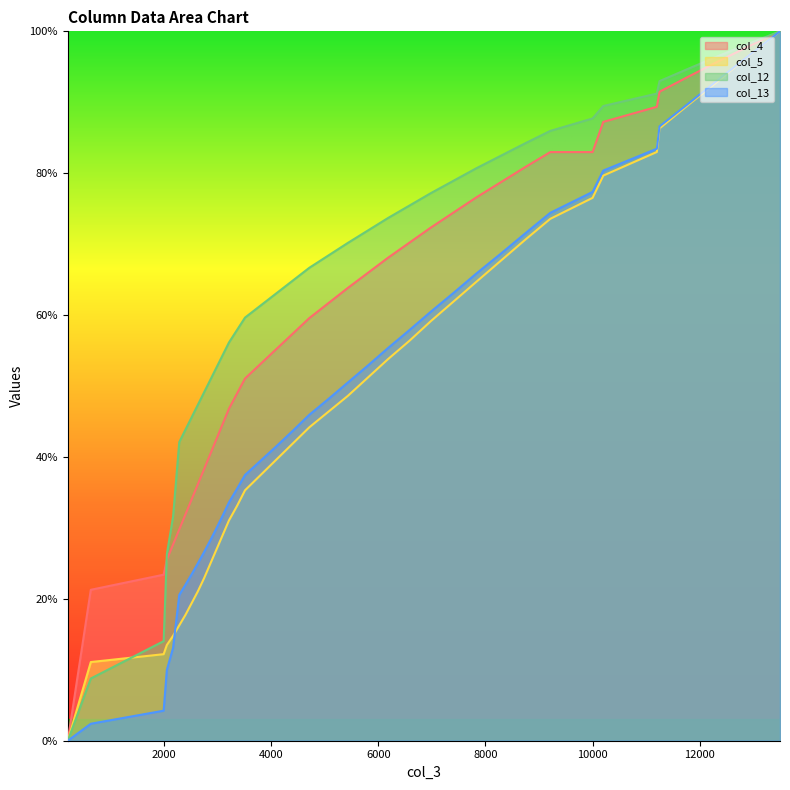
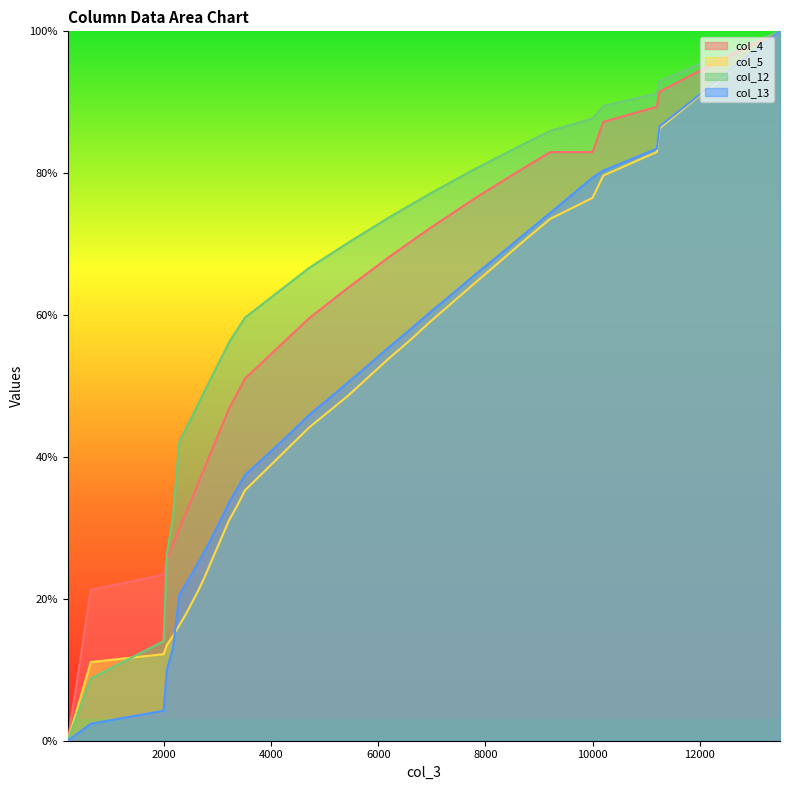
  {
    "col_4": {
      "10000": "83%"
    },
    "col_5": {
      "10000": "77%"
    },
    "col_12": {
      "10000": "88%"
    },
    "col_13": {
-     "10000": "77%"
+     "10000": "79%"
    }
  }
